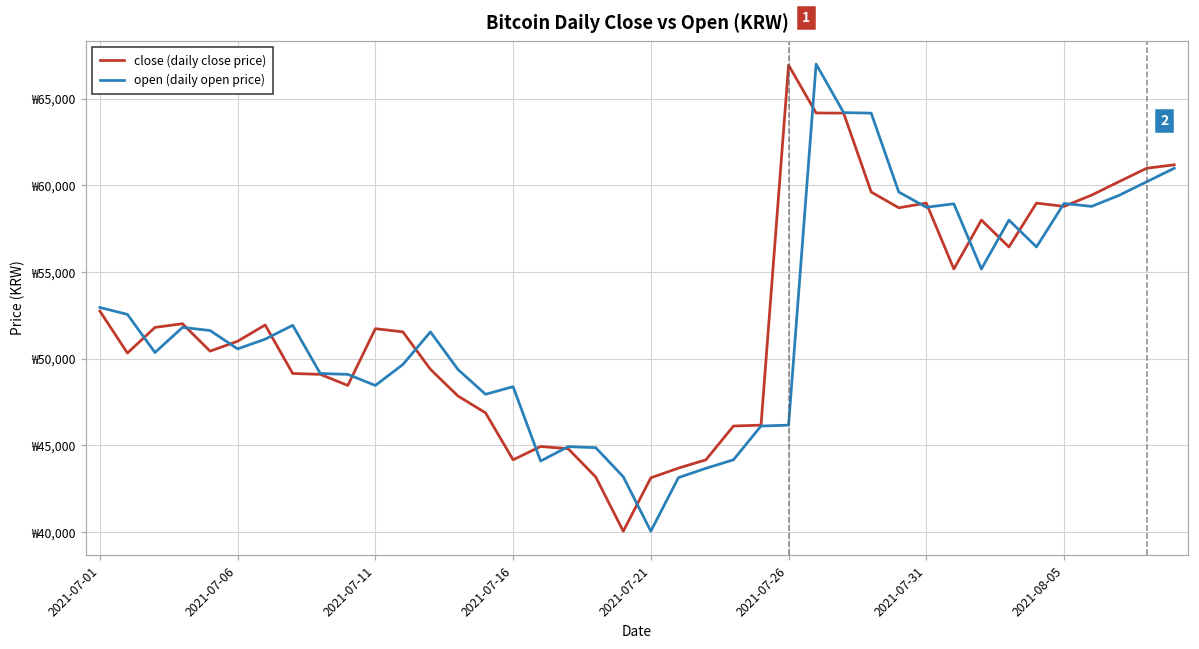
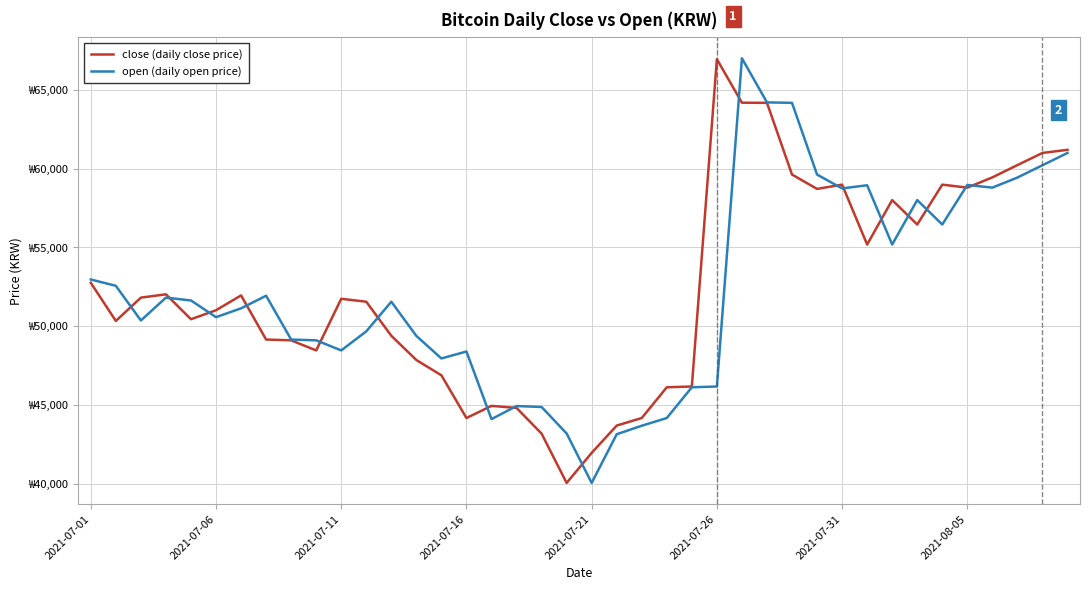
  {
    "close (daily close price)": {
      "2021-07-01": "₩52,800",
      "2021-07-06": "₩51,000",
      "2021-07-11": "₩51,700",
      "2021-07-16": "₩44,200",
-     "2021-07-21": "₩43,100",
+     "2021-07-21": "₩42,000",
      "2021-07-26": "₩66,900",
      "2021-07-31": "₩59,000",
      "2021-08-05": "₩58,800"
    },
    "open (daily open price)": {
      "2021-07-01": "₩53,000",
      "2021-07-06": "₩50,600",
      "2021-07-11": "₩48,500",
      "2021-07-16": "₩48,400",
      "2021-07-21": "₩40,100",
      "2021-07-26": "₩46,200",
      "2021-07-31": "₩58,700",
      "2021-08-05": "₩59,000"
    }
  }
